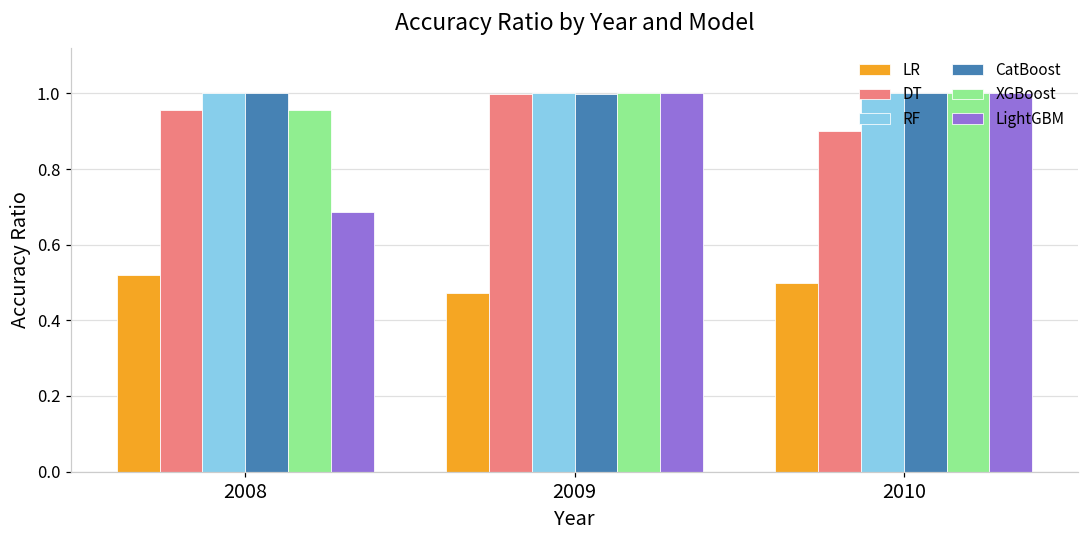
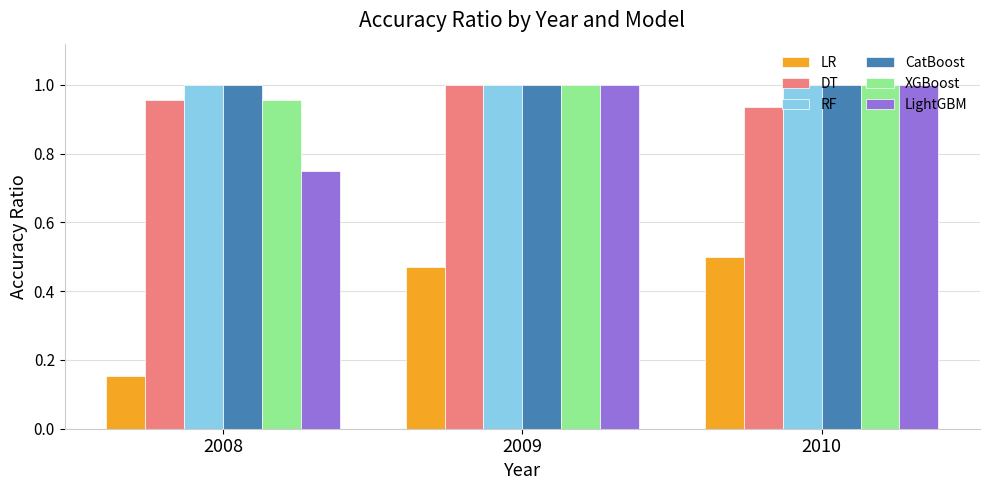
  {
    "LR": {
-     "2008": 0.52,
+     "2008": 0.15,
      "2009": 0.47,
      "2010": 0.50
    },
    "DT": {
      "2008": 0.95,
      "2009": 1.00,
-     "2010": 0.90
+     "2010": 0.93
    },
    "RF": {
      "2008": 1.00,
      "2009": 1.00,
      "2010": 1.00
    },
    "CatBoost": {
      "2008": 1.00,
      "2009": 1.00,
      "2010": 1.00
    },
    "XGBoost": {
      "2008": 0.96,
      "2009": 1.00,
      "2010": 1.00
    },
    "LightGBM": {
-     "2008": 0.69,
+     "2008": 0.75,
      "2009": 1.00,
      "2010": 1.00
    }
  }
